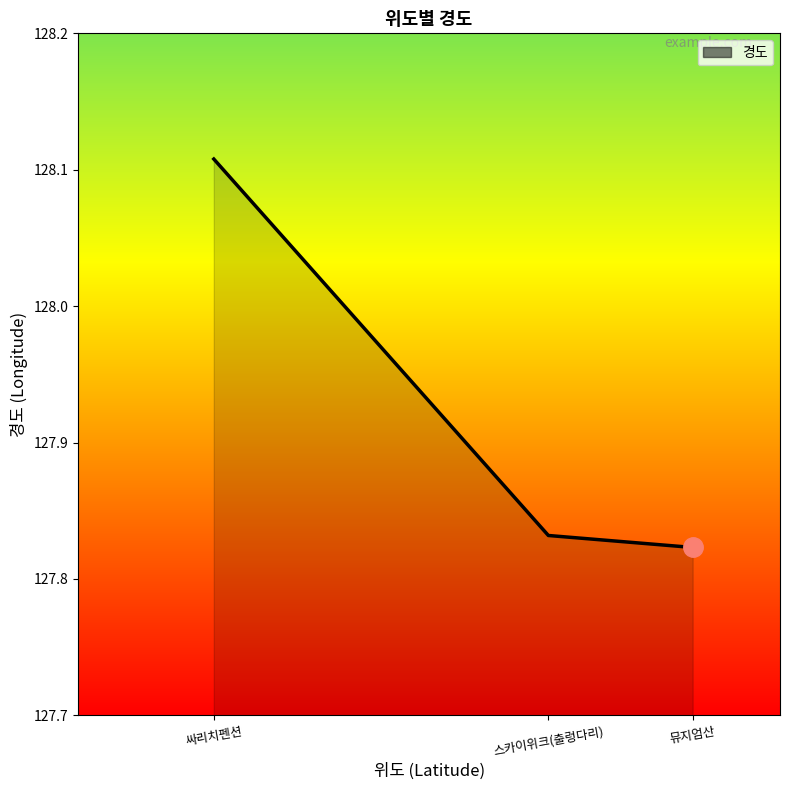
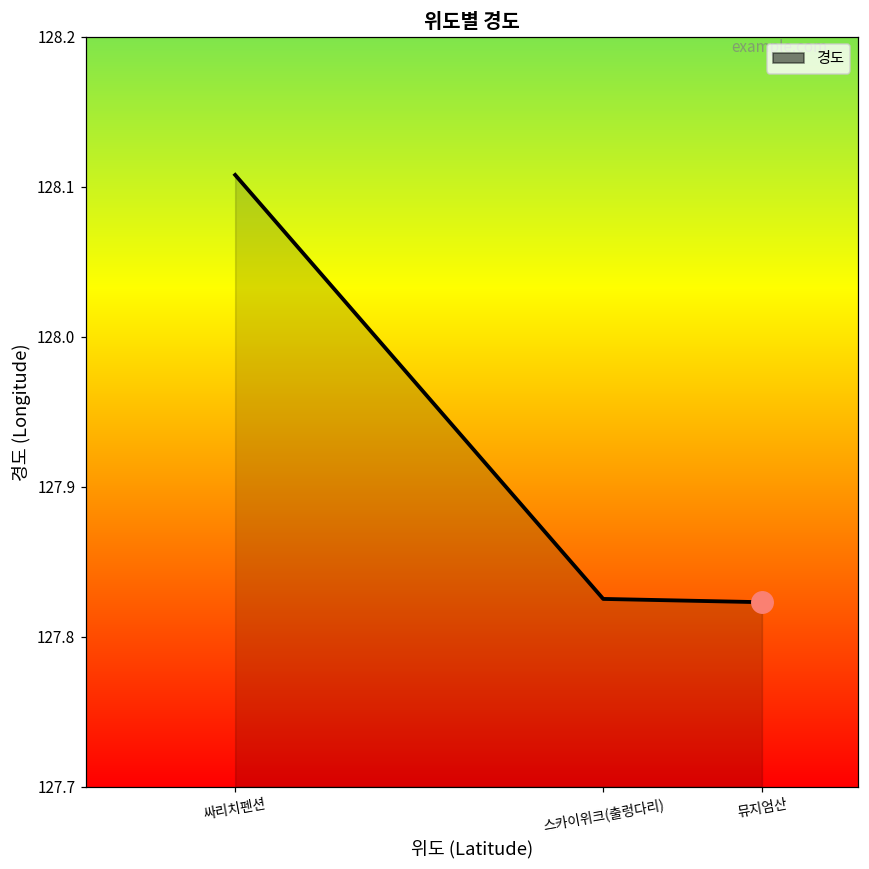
  {
    "경도": {
      "싸리치펜션": 128.108,
-     "스카이위크(출렁다리)": 127.832
+     "스카이위크(출렁다리)": 127.825
    }
  }
